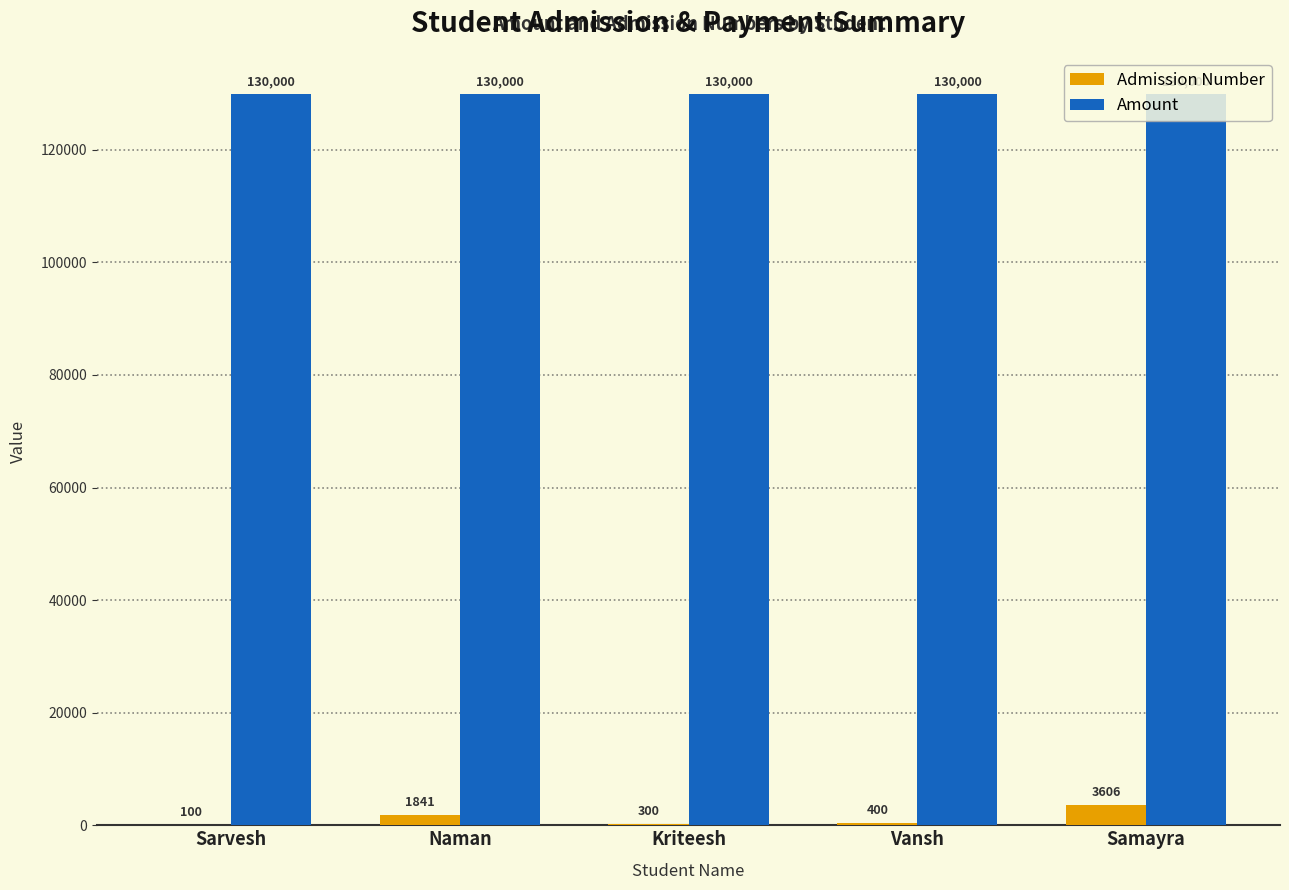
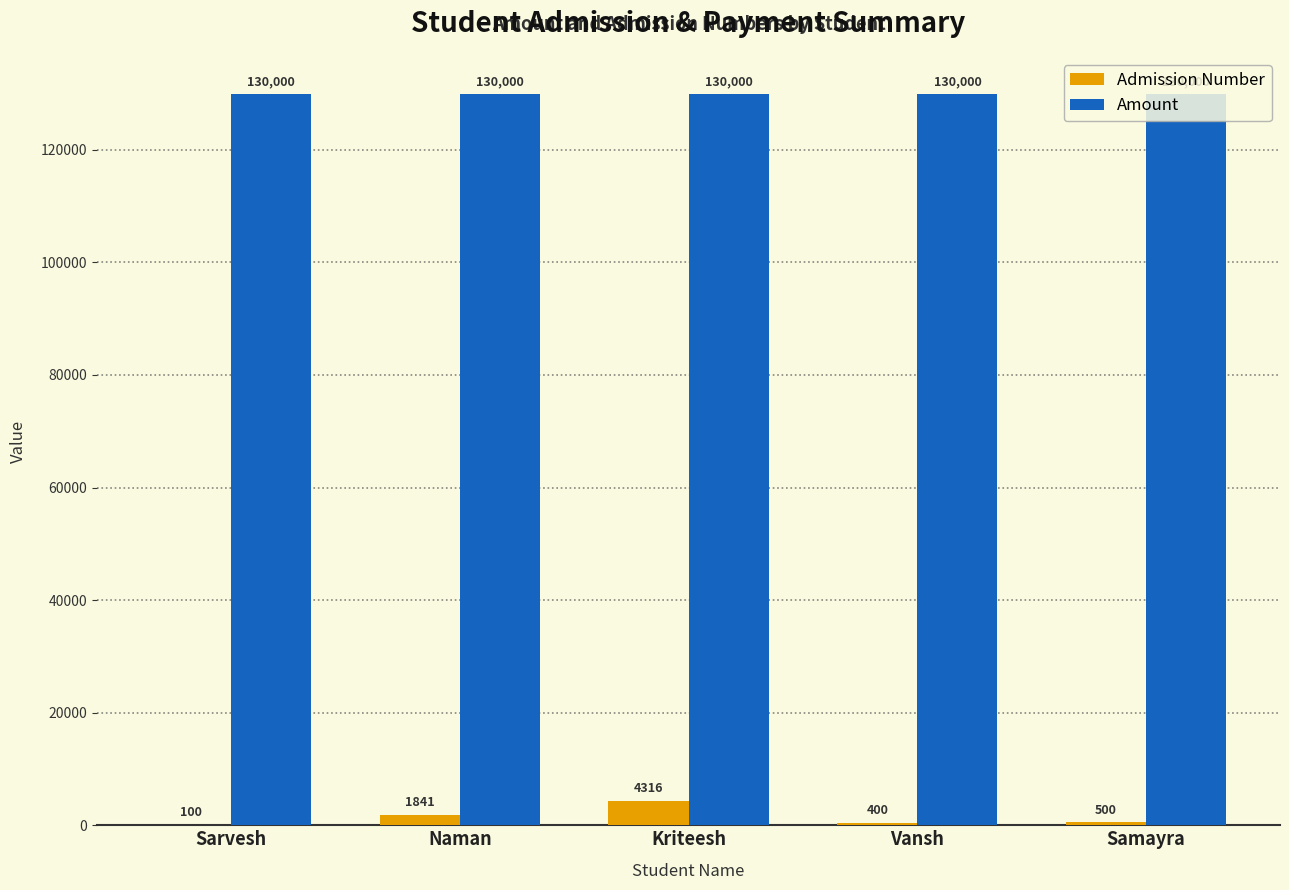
  {
    "Admission Number": {
      "Sarvesh": "100",
      "Naman": "1841",
-     "Kriteesh": "300",
+     "Kriteesh": "4316",
      "Vansh": "400",
-     "Samayra": "3606"
+     "Samayra": "500"
    },
    "Amount": {
      "Sarvesh": "130,000",
      "Naman": "130,000",
      "Kriteesh": "130,000",
      "Vansh": "130,000"
    }
  }
